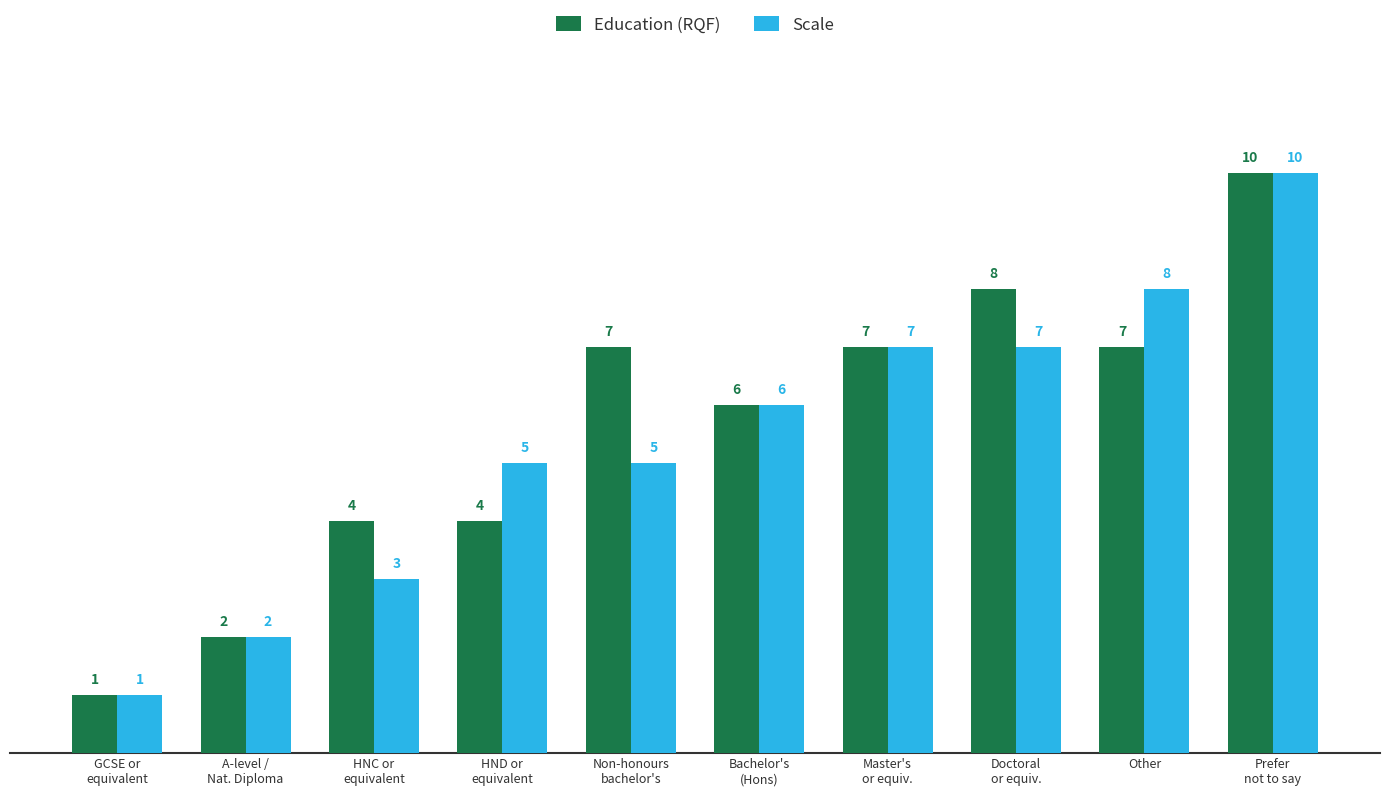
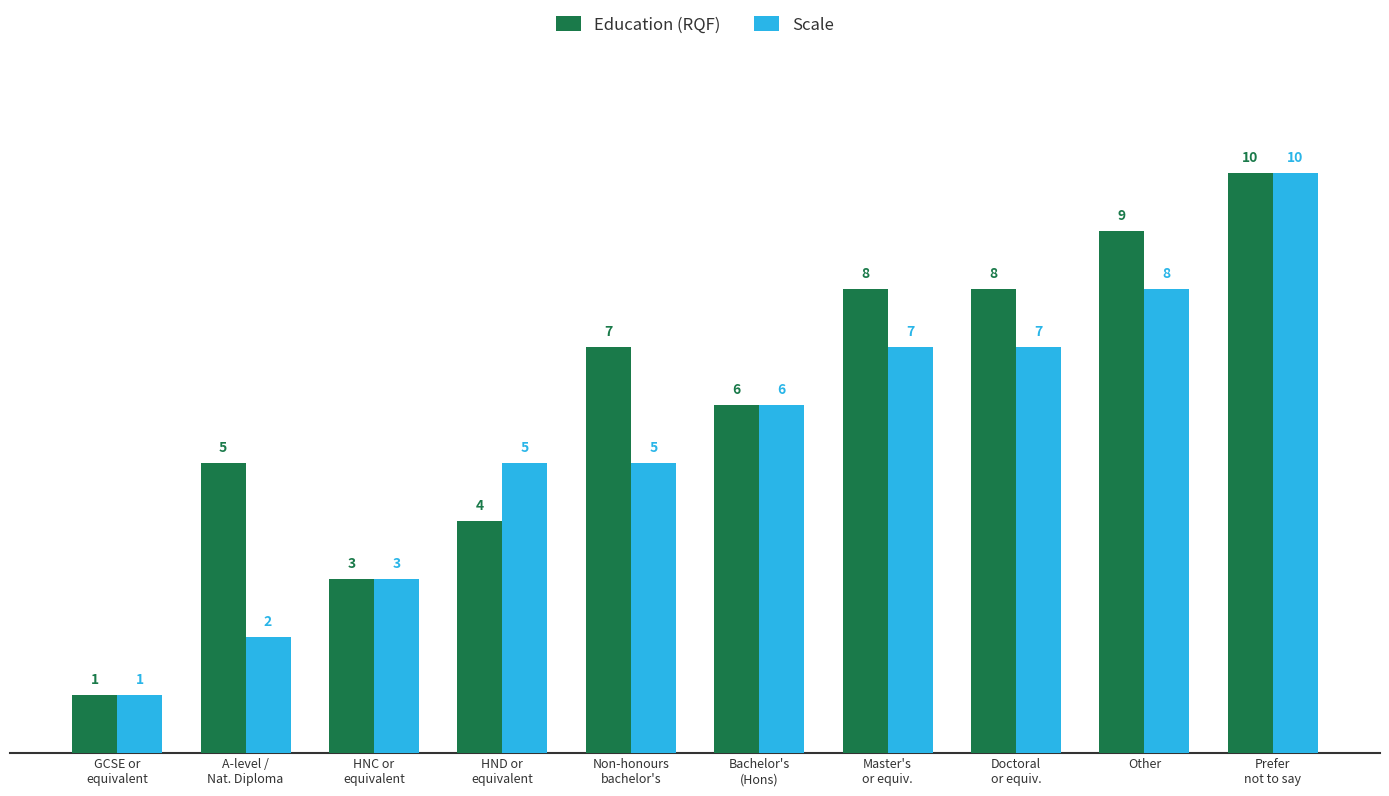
  {
    "Education (RQF)": {
      "GCSE or equivalent": 1,
-     "A-level / Nat. Diploma": 2,
-     "HNC or equivalent": 4,
+     "A-level / Nat. Diploma": 5,
+     "HNC or equivalent": 3,
      "HND or equivalent": 4,
      "Non-honours bachelor's": 7,
      "Bachelor's (Hons)": 6,
-     "Master's or equiv.": 7,
+     "Master's or equiv.": 8,
      "Doctoral or equiv.": 8,
-     "Other": 7,
+     "Other": 9,
      "Prefer not to say": 10
    },
    "Scale": {
      "GCSE or equivalent": 1,
      "A-level / Nat. Diploma": 2,
      "HNC or equivalent": 3,
      "HND or equivalent": 5,
      "Non-honours bachelor's": 5,
      "Bachelor's (Hons)": 6,
      "Master's or equiv.": 7,
      "Doctoral or equiv.": 7,
      "Other": 8,
      "Prefer not to say": 10
    }
  }
